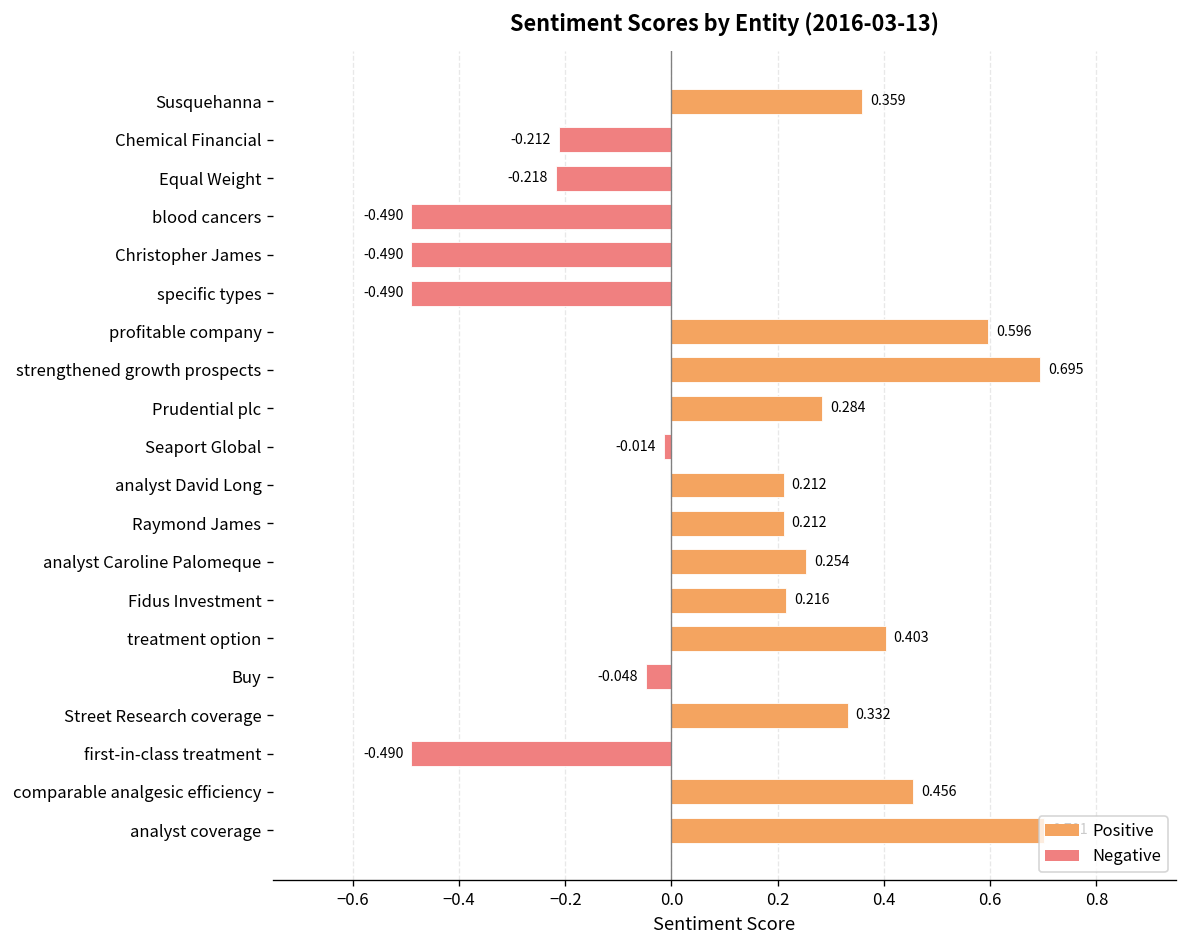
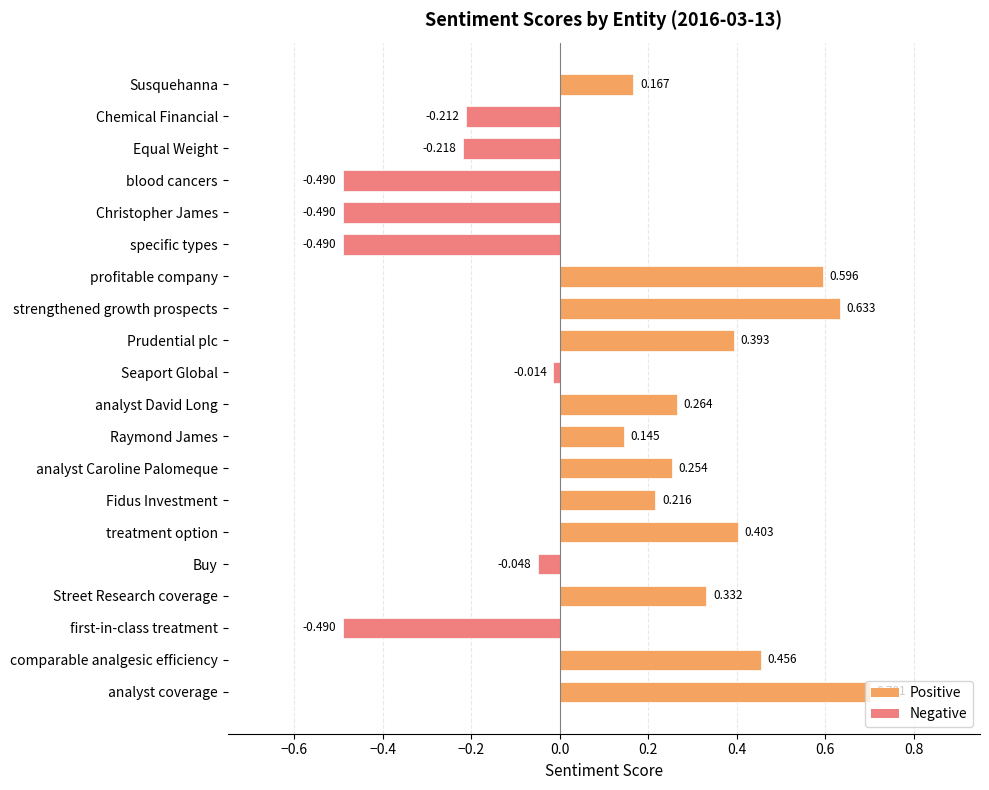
  {
-   "Susquehanna": 0.359,
+   "Susquehanna": 0.167,
    "Chemical Financial": -0.212,
    "Equal Weight": -0.218,
    "blood cancers": -0.490,
    "Christopher James": -0.490,
    "specific types": -0.490,
    "profitable company": 0.596,
-   "strengthened growth prospects": 0.695,
-   "Prudential plc": 0.284,
+   "strengthened growth prospects": 0.633,
+   "Prudential plc": 0.393,
    "Seaport Global": -0.014,
-   "analyst David Long": 0.212,
-   "Raymond James": 0.212,
+   "analyst David Long": 0.264,
+   "Raymond James": 0.145,
    "analyst Caroline Palomeque": 0.254,
    "Fidus Investment": 0.216,
    "treatment option": 0.403,
    "Buy": -0.048,
    "Street Research coverage": 0.332,
    "first-in-class treatment": -0.490,
    "comparable analgesic efficiency": 0.456
  }
